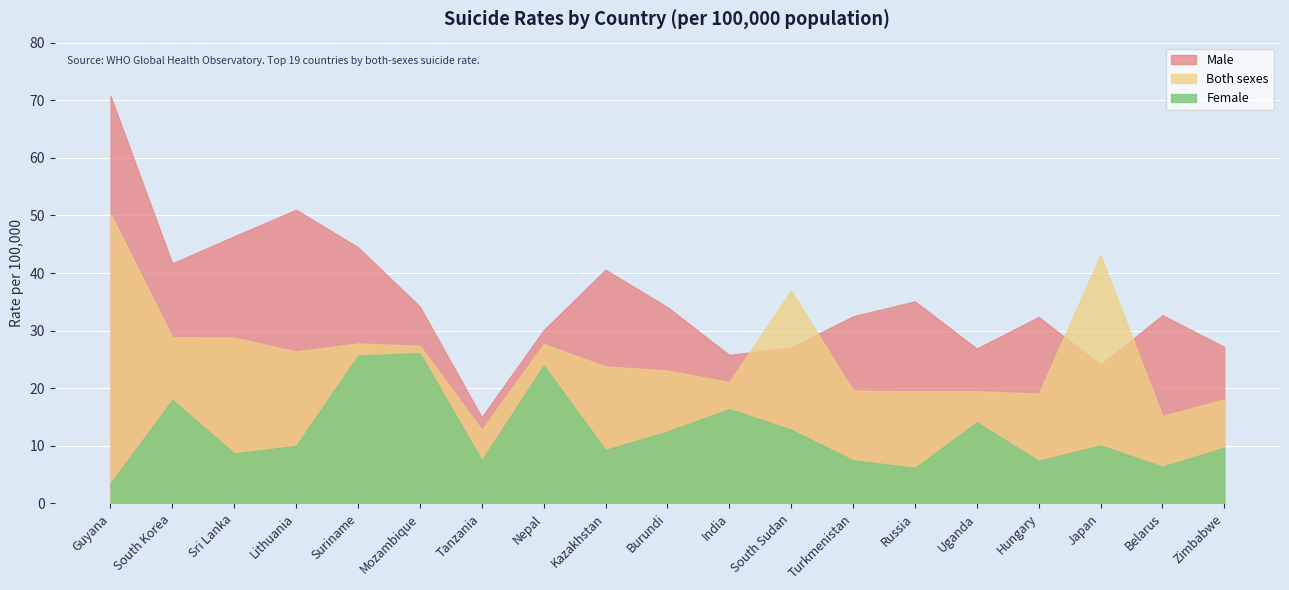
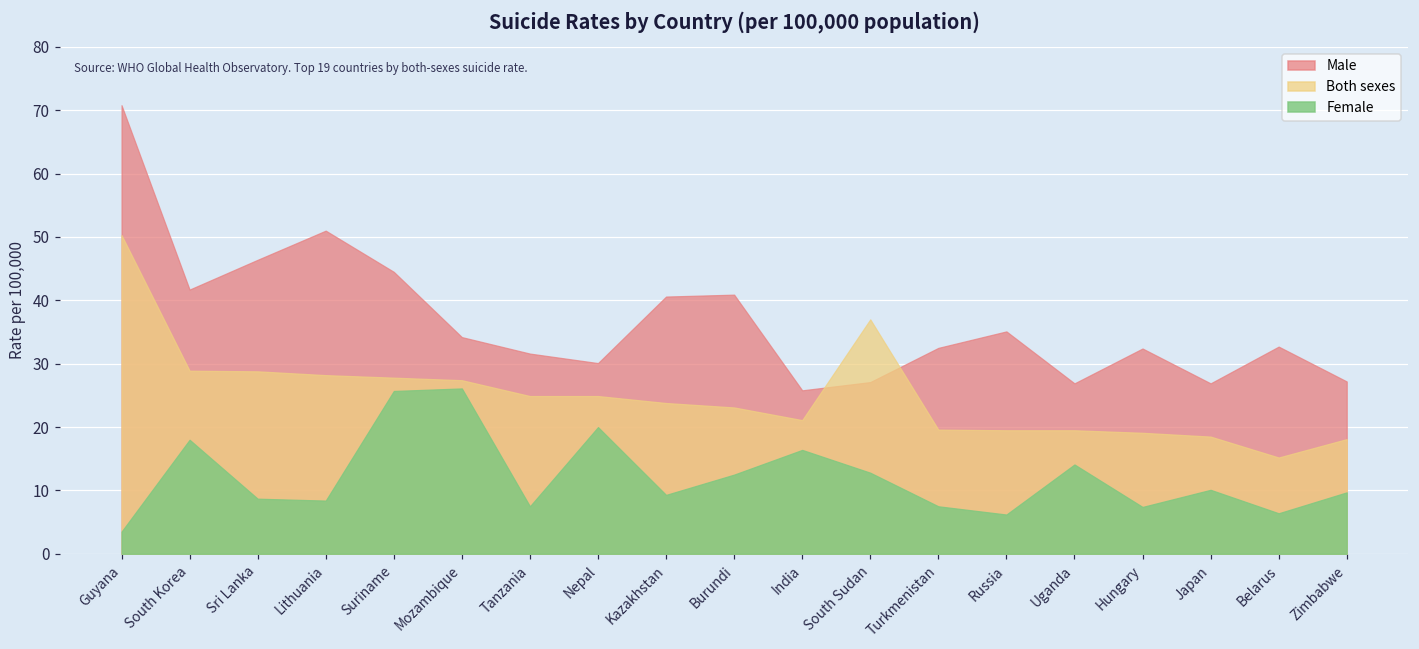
  {
    "Male": {
      "Guyana": 71,
      "South Korea": 42,
      "Sri Lanka": 46,
      "Lithuania": 51,
      "Suriname": 45,
      "Mozambique": 34,
-     "Tanzania": 15,
+     "Tanzania": 32,
      "Nepal": 30,
      "Kazakhstan": 41,
-     "Burundi": 34,
+     "Burundi": 41,
      "India": 26,
      "South Sudan": 27,
      "Turkmenistan": 33,
      "Russia": 35,
      "Uganda": 27,
      "Hungary": 32,
-     "Japan": 24,
+     "Japan": 27,
      "Belarus": 33,
      "Zimbabwe": 27
    },
    "Both sexes": {
      "Guyana": 50,
      "South Korea": 29,
      "Sri Lanka": 29,
-     "Lithuania": 26,
+     "Lithuania": 28,
      "Suriname": 28,
      "Mozambique": 27,
-     "Tanzania": 13,
-     "Nepal": 28,
+     "Tanzania": 25,
+     "Nepal": 25,
      "Kazakhstan": 24,
      "Burundi": 23,
      "India": 21,
      "South Sudan": 37,
      "Turkmenistan": 20,
      "Russia": 20,
      "Uganda": 20,
      "Hungary": 19,
-     "Japan": 43,
+     "Japan": 19,
      "Belarus": 15,
      "Zimbabwe": 18
    },
    "Female": {
      "Guyana": 4,
      "South Korea": 18,
      "Sri Lanka": 9,
-     "Lithuania": 10,
+     "Lithuania": 8,
      "Suriname": 26,
      "Mozambique": 26,
      "Tanzania": 8,
-     "Nepal": 24,
+     "Nepal": 20,
      "Kazakhstan": 9,
      "Burundi": 13,
      "India": 16,
      "South Sudan": 13,
      "Turkmenistan": 8,
      "Russia": 6,
      "Uganda": 14,
      "Hungary": 7,
      "Japan": 10,
      "Belarus": 6,
      "Zimbabwe": 10
    }
  }
